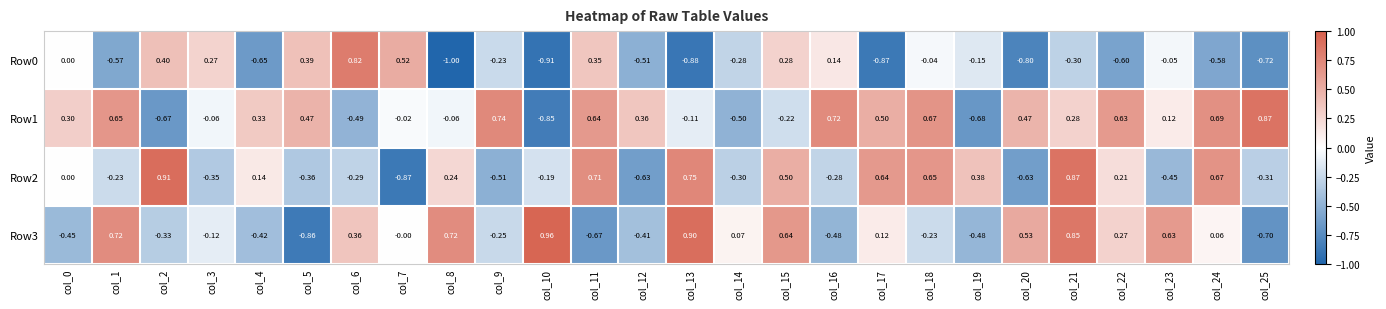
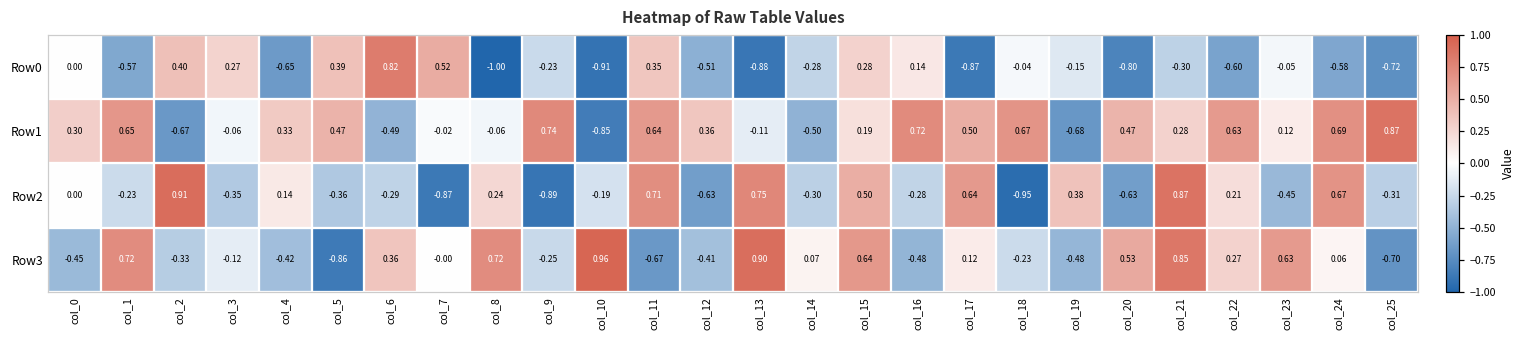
  {
    "Row0": {
      "col_0": 0.00,
      "col_1": -0.57,
      "col_2": 0.40,
      "col_3": 0.27,
      "col_4": -0.65,
      "col_5": 0.39,
      "col_6": 0.82,
      "col_7": 0.52,
      "col_8": -1.00,
      "col_9": -0.23,
      "col_10": -0.91,
      "col_11": 0.35,
      "col_12": -0.51,
      "col_13": -0.88,
      "col_14": -0.28,
      "col_15": 0.28,
      "col_16": 0.14,
      "col_17": -0.87,
      "col_18": -0.04,
      "col_19": -0.15,
      "col_20": -0.80,
      "col_21": -0.30,
      "col_22": -0.60,
      "col_23": -0.05,
      "col_24": -0.58,
      "col_25": -0.72
    },
    "Row1": {
      "col_0": 0.30,
      "col_1": 0.65,
      "col_2": -0.67,
      "col_3": -0.06,
      "col_4": 0.33,
      "col_5": 0.47,
      "col_6": -0.49,
      "col_7": -0.02,
      "col_8": -0.06,
      "col_9": 0.74,
      "col_10": -0.85,
      "col_11": 0.64,
      "col_12": 0.36,
      "col_13": -0.11,
      "col_14": -0.50,
-     "col_15": -0.22,
+     "col_15": 0.19,
      "col_16": 0.72,
      "col_17": 0.50,
      "col_18": 0.67,
      "col_19": -0.68,
      "col_20": 0.47,
      "col_21": 0.28,
      "col_22": 0.63,
      "col_23": 0.12,
      "col_24": 0.69,
      "col_25": 0.87
    },
    "Row2": {
      "col_0": 0.00,
      "col_1": -0.23,
      "col_2": 0.91,
      "col_3": -0.35,
      "col_4": 0.14,
      "col_5": -0.36,
      "col_6": -0.29,
      "col_7": -0.87,
      "col_8": 0.24,
-     "col_9": -0.51,
+     "col_9": -0.89,
      "col_10": -0.19,
      "col_11": 0.71,
      "col_12": -0.63,
      "col_13": 0.75,
      "col_14": -0.30,
      "col_15": 0.50,
      "col_16": -0.28,
      "col_17": 0.64,
-     "col_18": 0.65,
+     "col_18": -0.95,
      "col_19": 0.38,
      "col_20": -0.63,
      "col_21": 0.87,
      "col_22": 0.21,
      "col_23": -0.45,
      "col_24": 0.67,
      "col_25": -0.31
    },
    "Row3": {
      "col_0": -0.45,
      "col_1": 0.72,
      "col_2": -0.33,
      "col_3": -0.12,
      "col_4": -0.42,
      "col_5": -0.86,
      "col_6": 0.36,
      "col_7": -0.00,
      "col_8": 0.72,
      "col_9": -0.25,
      "col_10": 0.96,
      "col_11": -0.67,
      "col_12": -0.41,
      "col_13": 0.90,
      "col_14": 0.07,
      "col_15": 0.64,
      "col_16": -0.48,
      "col_17": 0.12,
      "col_18": -0.23,
      "col_19": -0.48,
      "col_20": 0.53,
      "col_21": 0.85,
      "col_22": 0.27,
      "col_23": 0.63,
      "col_24": 0.06,
      "col_25": -0.70
    }
  }
